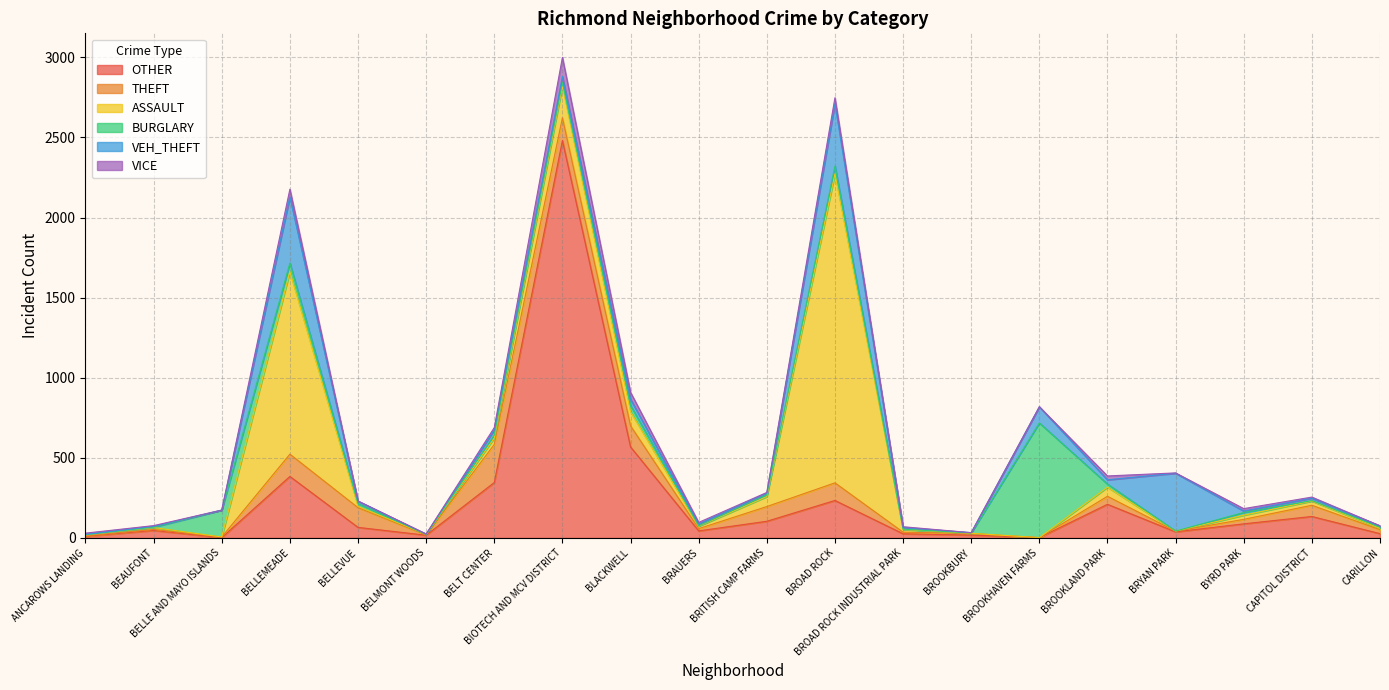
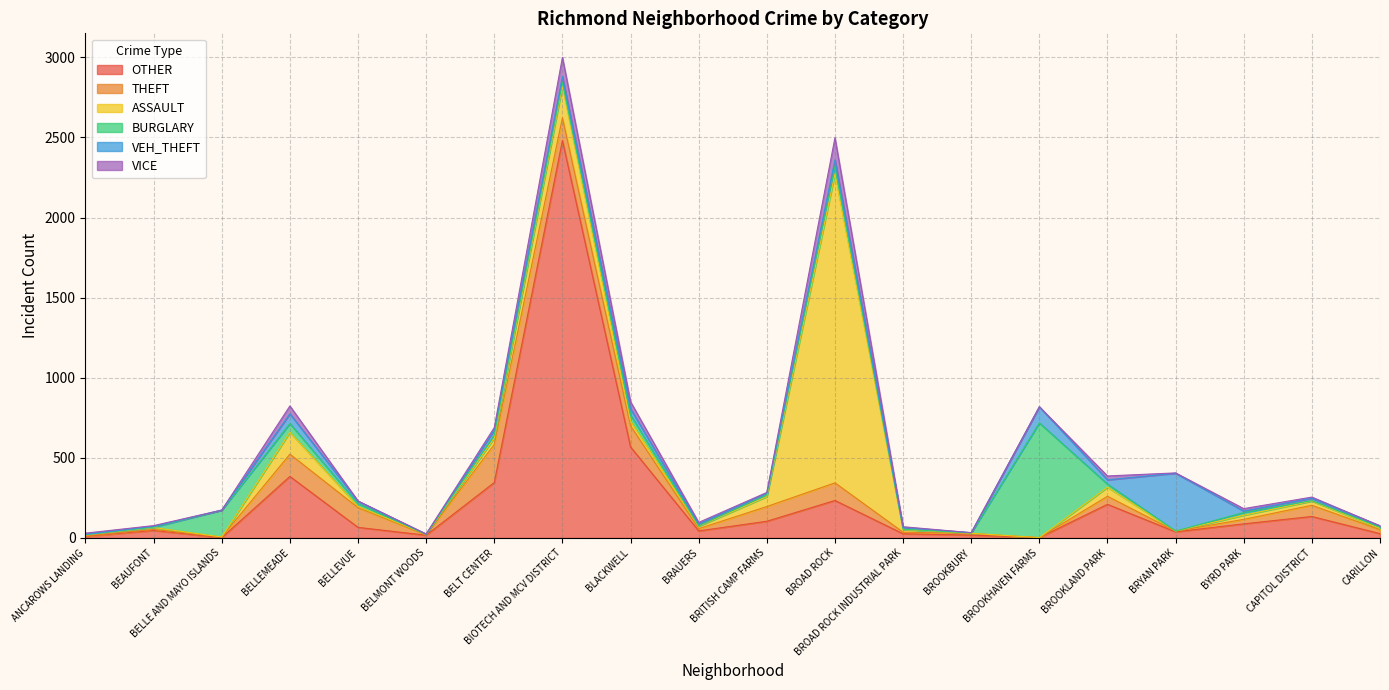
  {
    "ASSAULT": {
-     "BELLEMEADE": 1140,
+     "BELLEMEADE": 140,
      "BELT CENTER": 40,
      "BIOTECH AND MCV DISTRICT": 200,
-     "BLACKWELL": 90,
+     "BLACKWELL": 30,
      "BROAD ROCK": 1930,
      "BROOKLAND PARK": 60,
      "BYRD PARK": 30
    },
    "BURGLARY": {
      "BELLEMEADE": 50,
      "BELT CENTER": 20,
      "BIOTECH AND MCV DISTRICT": 20,
      "BLACKWELL": 40,
      "BROAD ROCK": 50,
      "BROOKHAVEN FARMS": 720,
      "BROOKLAND PARK": 20
    },
    "VEH_THEFT": {
-     "BELLEMEADE": 410,
+     "BELLEMEADE": 60,
      "BIOTECH AND MCV DISTRICT": 40,
      "BLACKWELL": 40,
-     "BROAD ROCK": 390,
+     "BROAD ROCK": 40,
      "BROOKLAND PARK": 30
    },
    "VICE": {
      "BELLEMEADE": 50,
      "BIOTECH AND MCV DISTRICT": 120,
      "BLACKWELL": 40,
-     "BROAD ROCK": 40,
+     "BROAD ROCK": 140,
      "BROOKLAND PARK": 20
    }
  }
